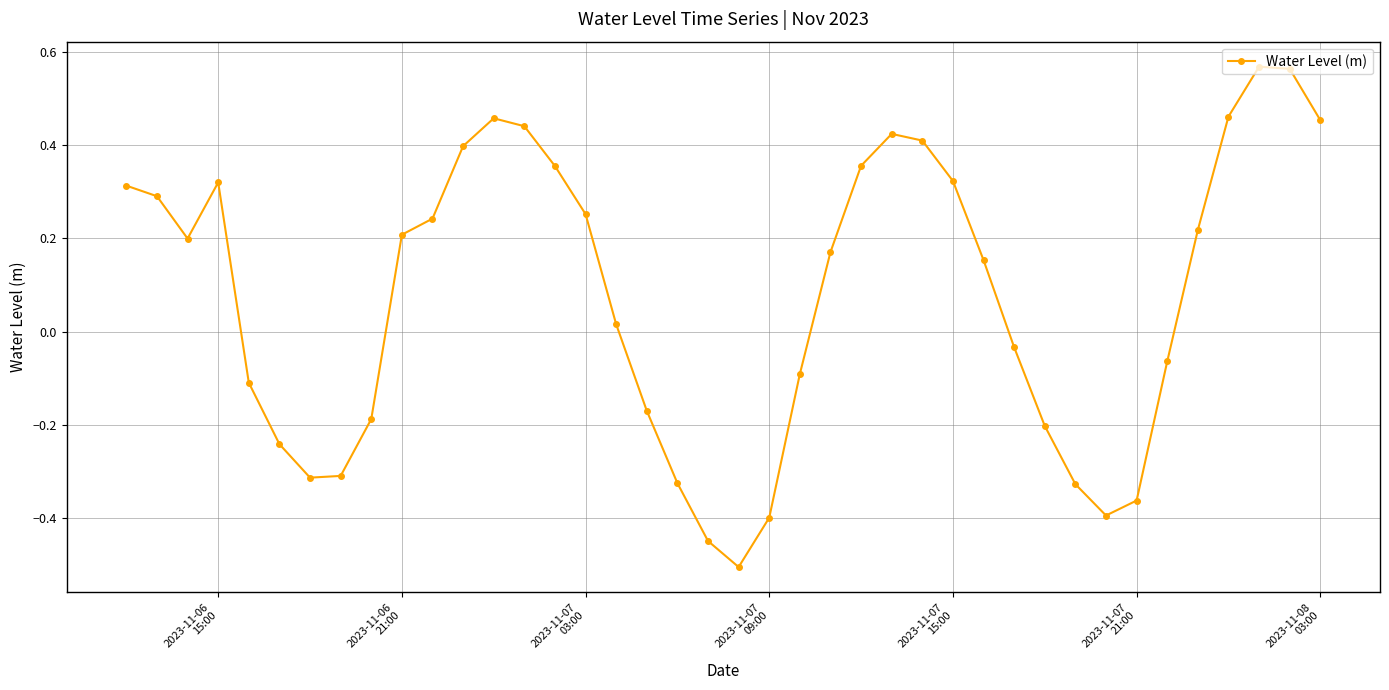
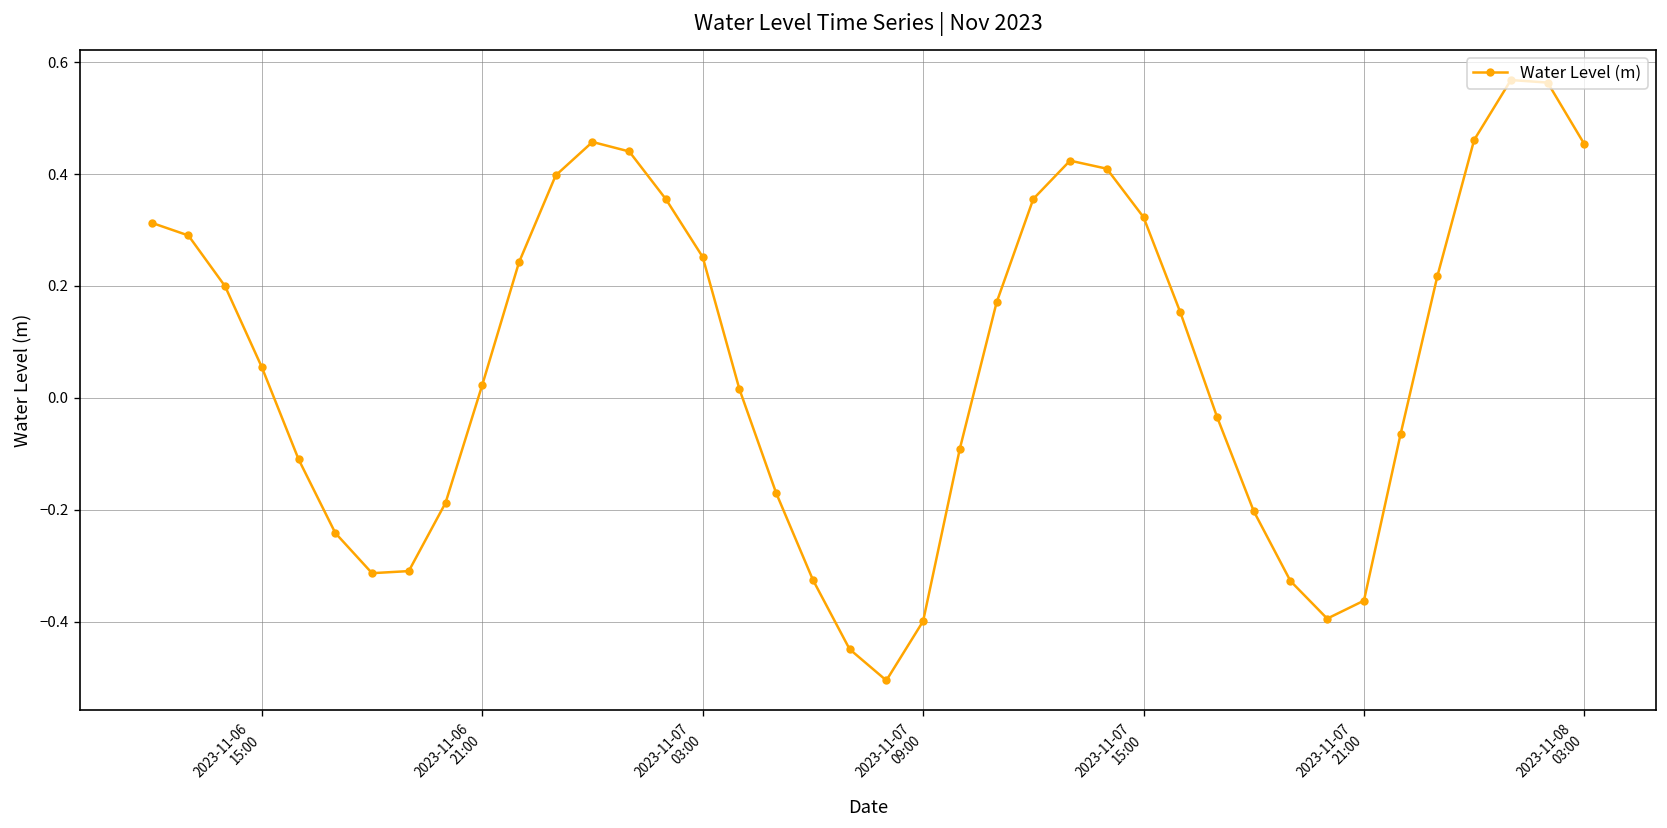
  {
-   "2023-11-06 15:00": 0.32,
-   "2023-11-06 21:00": 0.21,
+   "2023-11-06 15:00": 0.05,
+   "2023-11-06 21:00": 0.02,
    "2023-11-07 03:00": 0.25,
    "2023-11-07 09:00": -0.40,
    "2023-11-07 15:00": 0.32,
    "2023-11-07 21:00": -0.36,
    "2023-11-08 03:00": 0.45
  }
